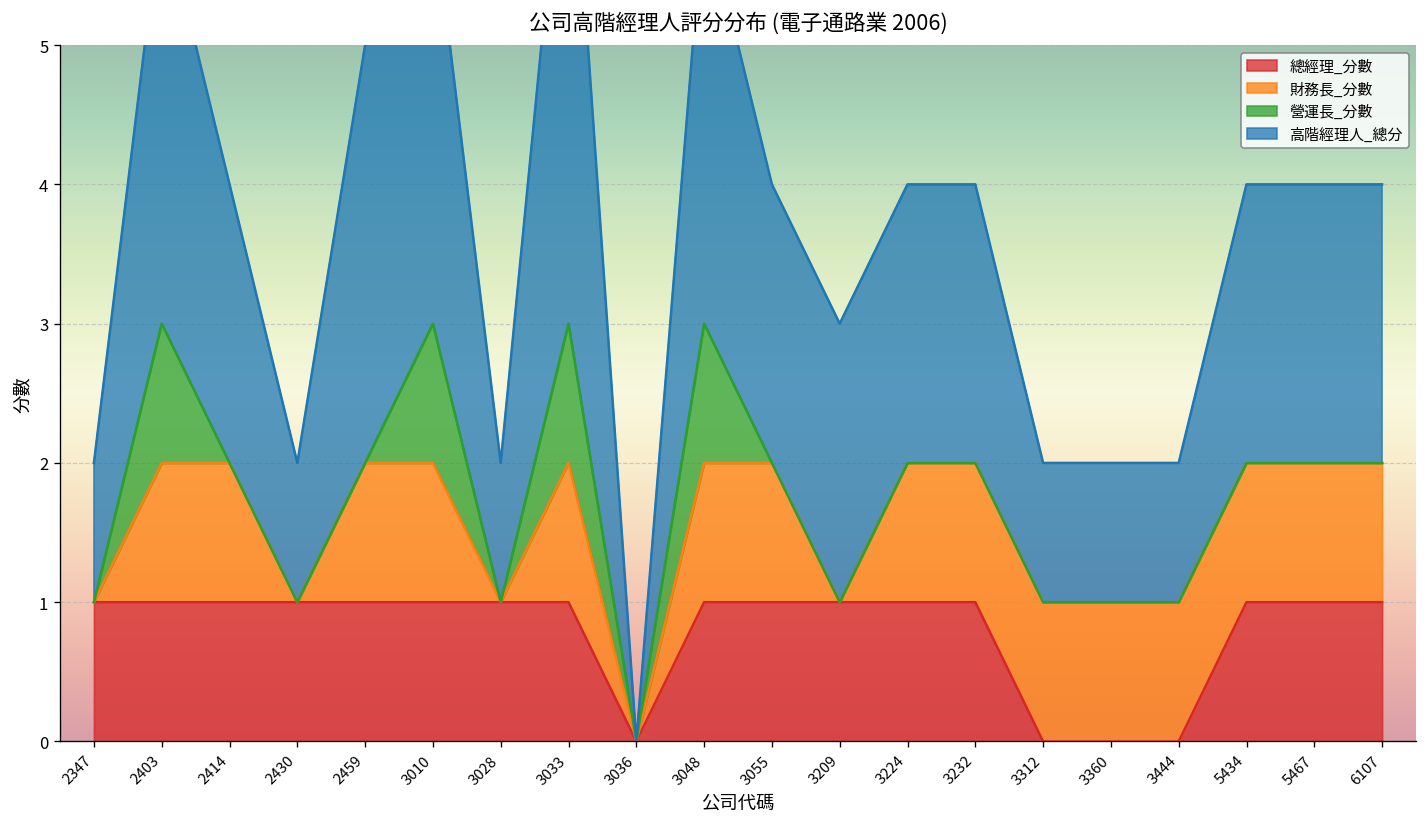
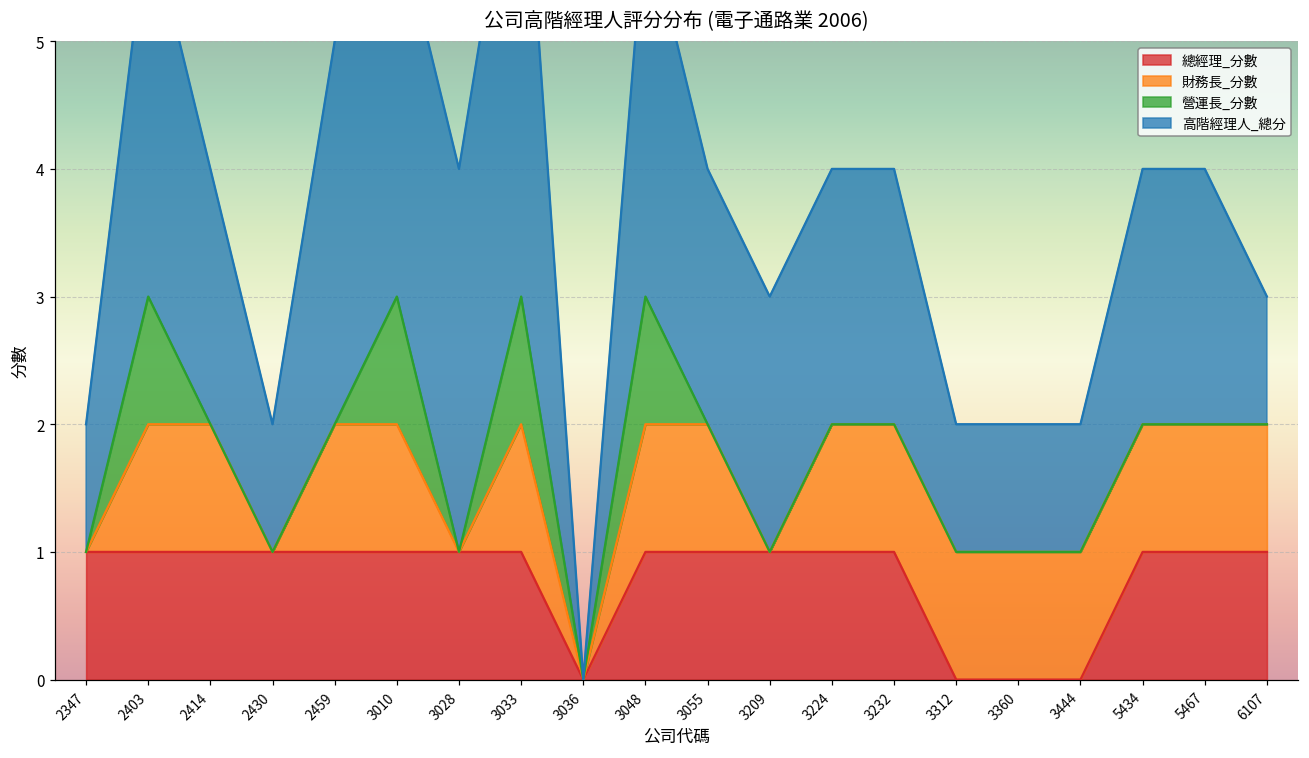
  {
    "總經理_分數": {
      "2403": 1,
      "2414": 1,
      "2459": 1,
      "3010": 1,
      "3033": 1,
      "3048": 1,
      "3055": 1,
      "3224": 1,
      "3232": 1,
      "3312": 0,
      "3360": 0,
      "3444": 0,
      "5434": 1,
      "5467": 1,
      "6107": 1
    },
    "財務長_分數": {
      "2403": 2,
      "3010": 2,
      "3033": 2,
      "3048": 2
    },
    "營運長_分數": {
      "2403": 3,
      "3010": 3,
      "3033": 3,
      "3048": 3
    },
    "高階經理人_總分": {
      "2347": 1,
      "2414": 2,
      "2430": 1,
      "2459": 3,
-     "3028": 1,
+     "3028": 3,
      "3055": 2,
      "3209": 2,
      "3224": 2,
      "3232": 2,
      "3312": 1,
      "3360": 1,
      "3444": 1,
      "5434": 2,
      "5467": 2,
-     "6107": 2
+     "6107": 1
    }
  }
